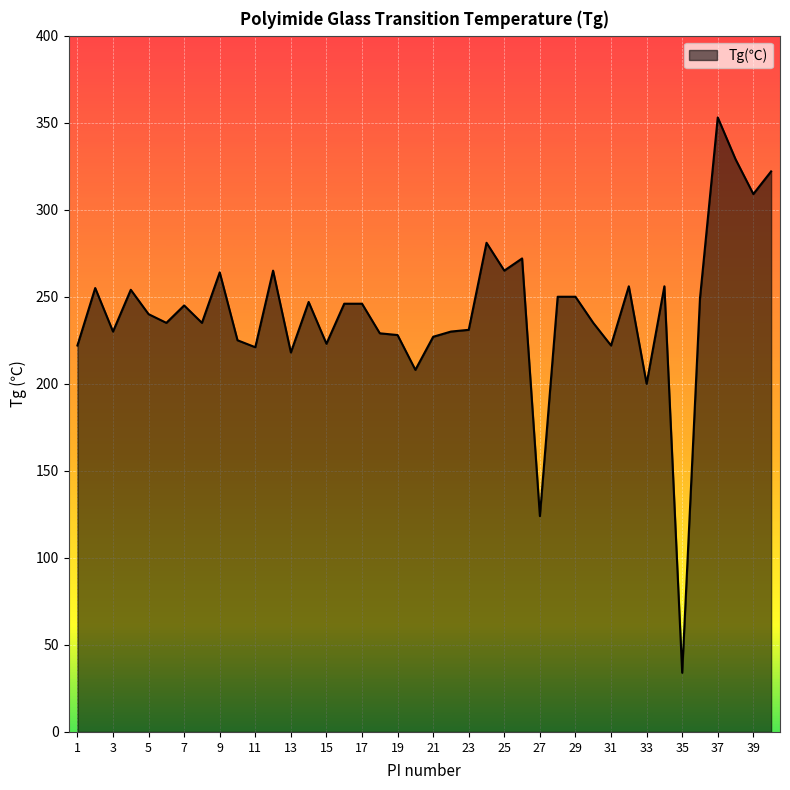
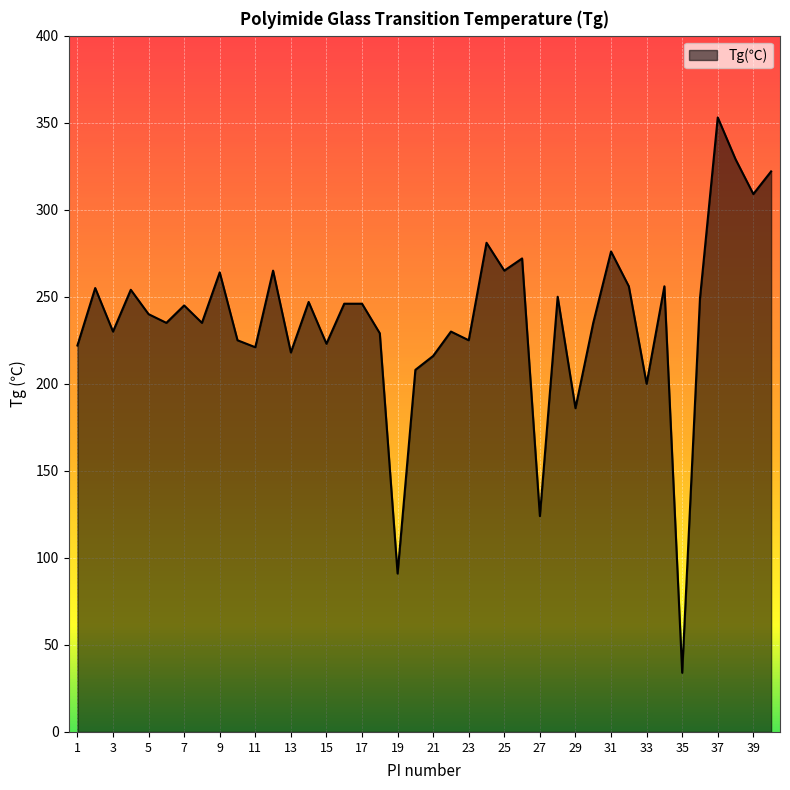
  {
    "1": 222,
    "3": 230,
    "5": 240,
    "7": 245,
    "9": 264,
    "11": 221,
    "13": 218,
    "15": 223,
    "17": 246,
-   "19": 228,
-   "21": 227,
-   "23": 231,
+   "19": 91,
+   "21": 216,
+   "23": 225,
    "25": 265,
    "27": 124,
-   "29": 250,
-   "31": 222,
+   "29": 186,
+   "31": 276,
    "33": 200,
    "35": 34,
    "37": 353,
    "39": 309
  }
